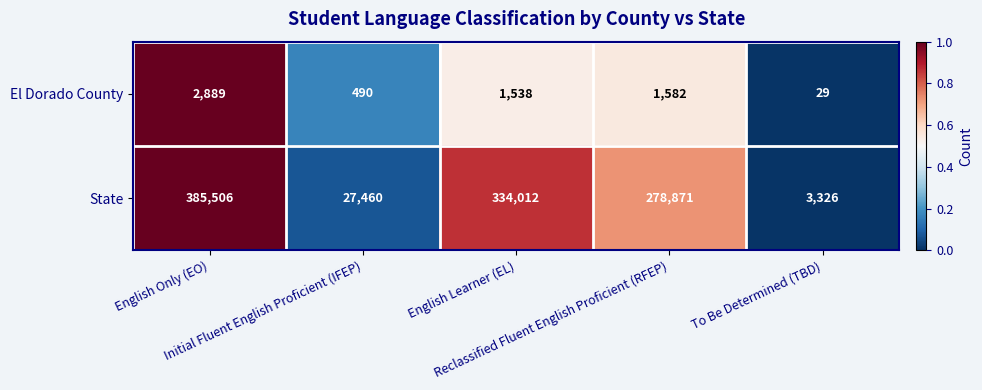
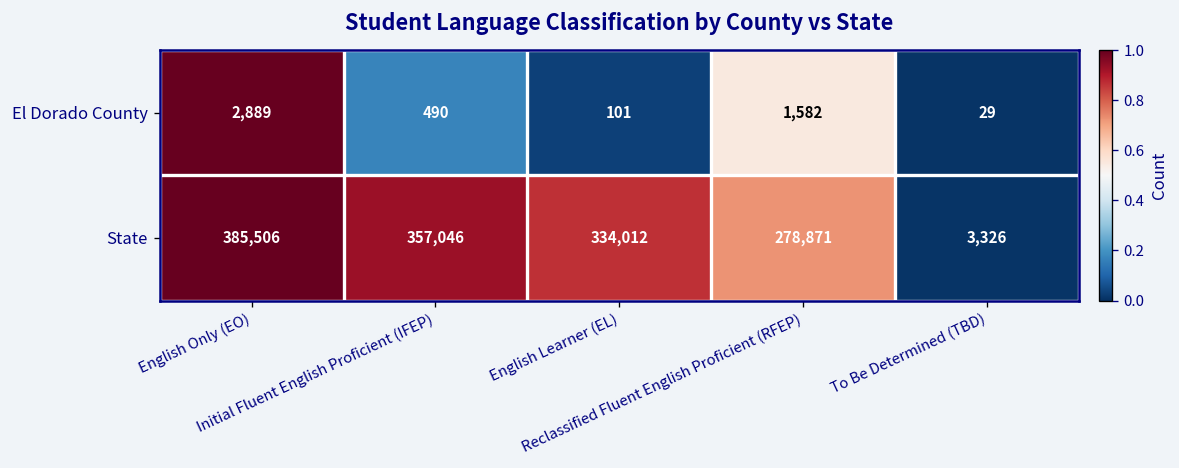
  {
    "El Dorado County": {
      "English Only (EO)": "2,889",
      "Initial Fluent English Proficient (IFEP)": "490",
-     "English Learner (EL)": "1,538",
+     "English Learner (EL)": "101",
      "Reclassified Fluent English Proficient (RFEP)": "1,582",
      "To Be Determined (TBD)": "29"
    },
    "State": {
      "English Only (EO)": "385,506",
-     "Initial Fluent English Proficient (IFEP)": "27,460",
+     "Initial Fluent English Proficient (IFEP)": "357,046",
      "English Learner (EL)": "334,012",
      "Reclassified Fluent English Proficient (RFEP)": "278,871",
      "To Be Determined (TBD)": "3,326"
    }
  }
